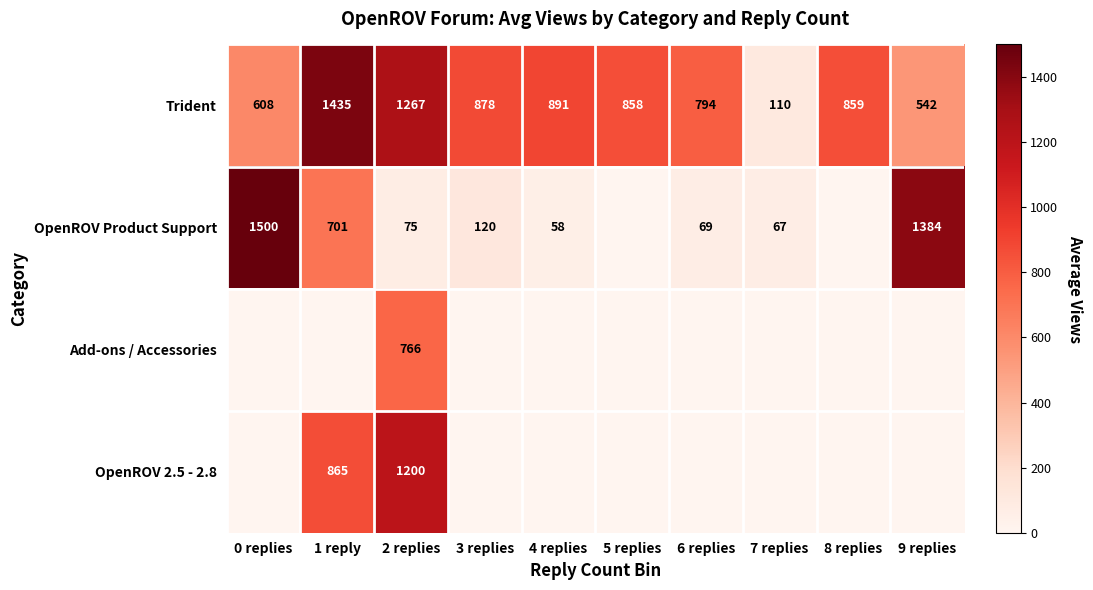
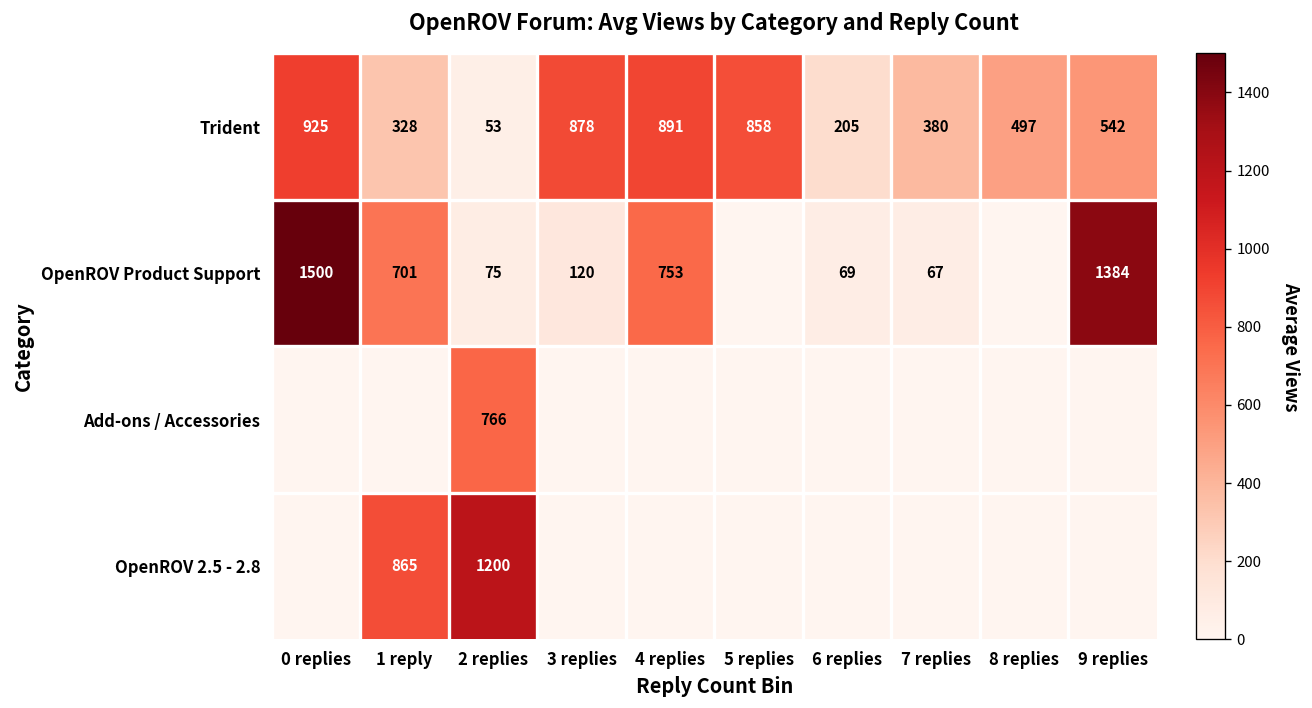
  {
    "Trident": {
-     "0 replies": 608,
-     "1 reply": 1435,
-     "2 replies": 1267,
+     "0 replies": 925,
+     "1 reply": 328,
+     "2 replies": 53,
      "3 replies": 878,
      "4 replies": 891,
      "5 replies": 858,
-     "6 replies": 794,
-     "7 replies": 110,
-     "8 replies": 859,
+     "6 replies": 205,
+     "7 replies": 380,
+     "8 replies": 497,
      "9 replies": 542
    },
    "OpenROV Product Support": {
      "0 replies": 1500,
      "1 reply": 701,
      "2 replies": 75,
      "3 replies": 120,
-     "4 replies": 58,
+     "4 replies": 753,
      "6 replies": 69,
      "7 replies": 67,
      "9 replies": 1384
    },
    "Add-ons / Accessories": {
      "2 replies": 766
    },
    "OpenROV 2.5 - 2.8": {
      "1 reply": 865,
      "2 replies": 1200
    }
  }
